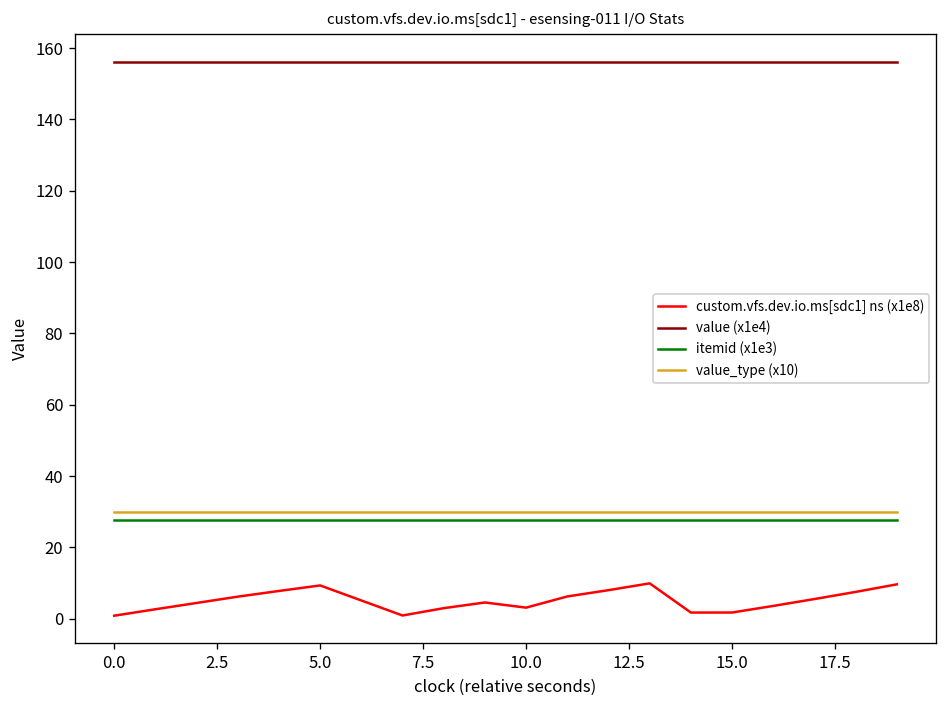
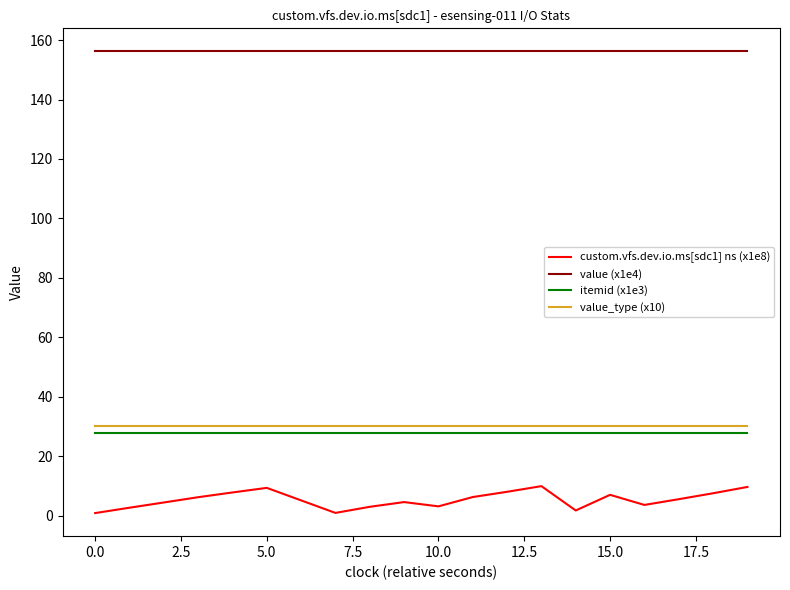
  {
    "custom.vfs.dev.io.ms[sdc1] ns (x1e8)": {
      "0.0": 1,
      "5.0": 9,
      "10.0": 3,
-     "15.0": 2
+     "15.0": 7
    },
    "value (x1e4)": {
      "0.0": 156,
      "5.0": 156,
      "10.0": 156,
      "15.0": 156
    },
    "itemid (x1e3)": {
      "0.0": 28,
      "5.0": 28,
      "10.0": 28,
      "15.0": 28
    },
    "value_type (x10)": {
      "0.0": 30,
      "5.0": 30,
      "10.0": 30,
      "15.0": 30
    }
  }
